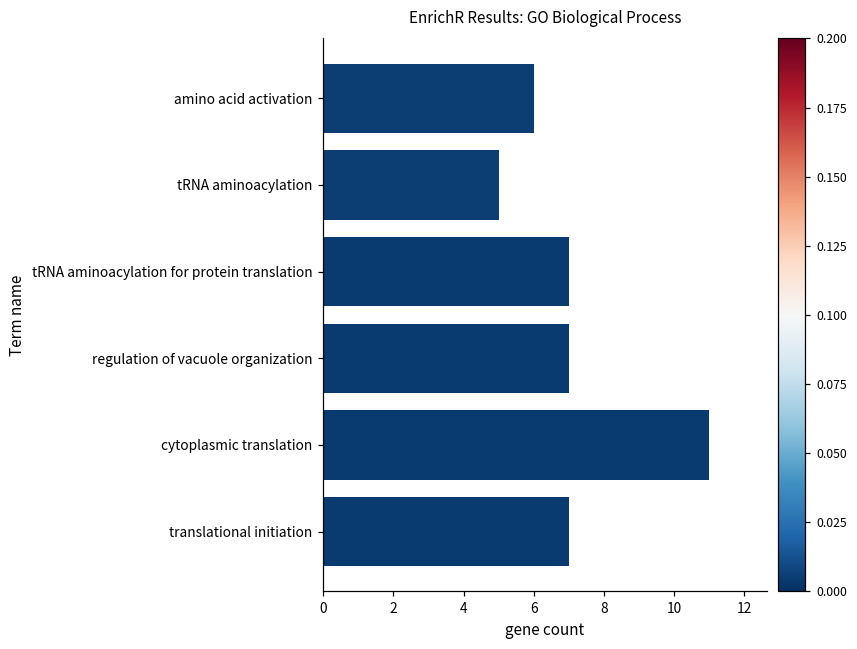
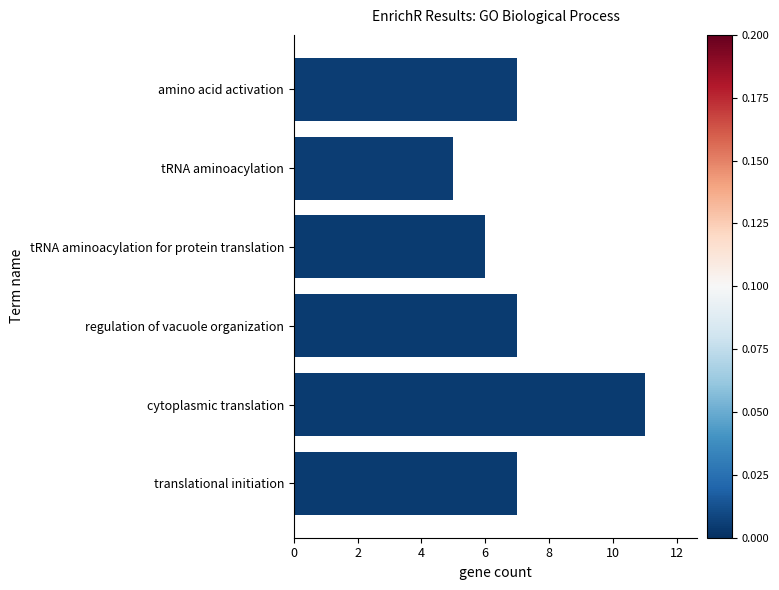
  {
-   "amino acid activation": 6,
+   "amino acid activation": 7,
    "tRNA aminoacylation": 5,
-   "tRNA aminoacylation for protein translation": 7,
+   "tRNA aminoacylation for protein translation": 6,
    "regulation of vacuole organization": 7,
    "cytoplasmic translation": 11,
    "translational initiation": 7
  }
